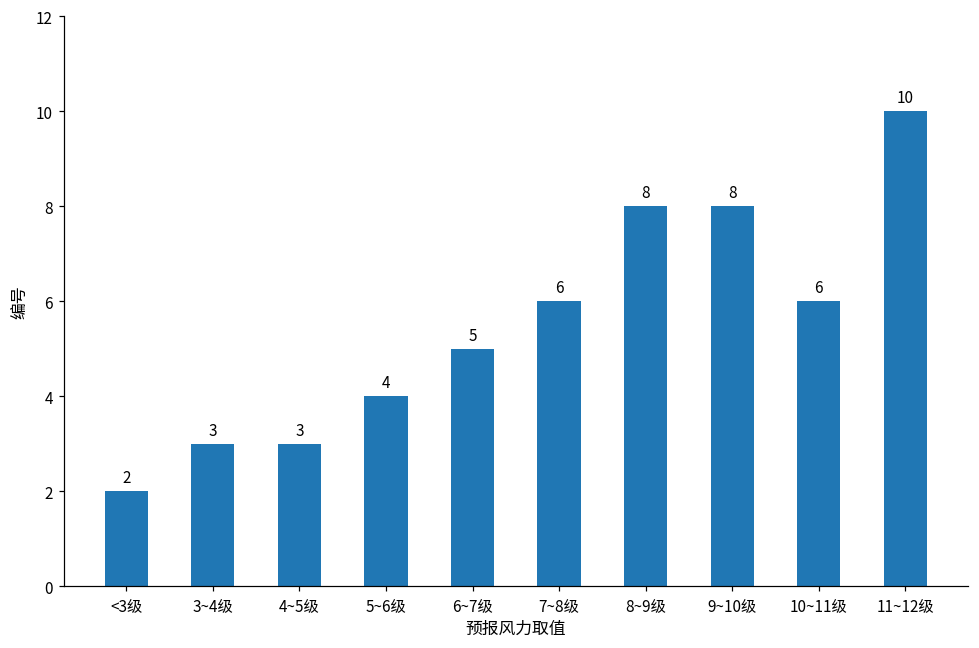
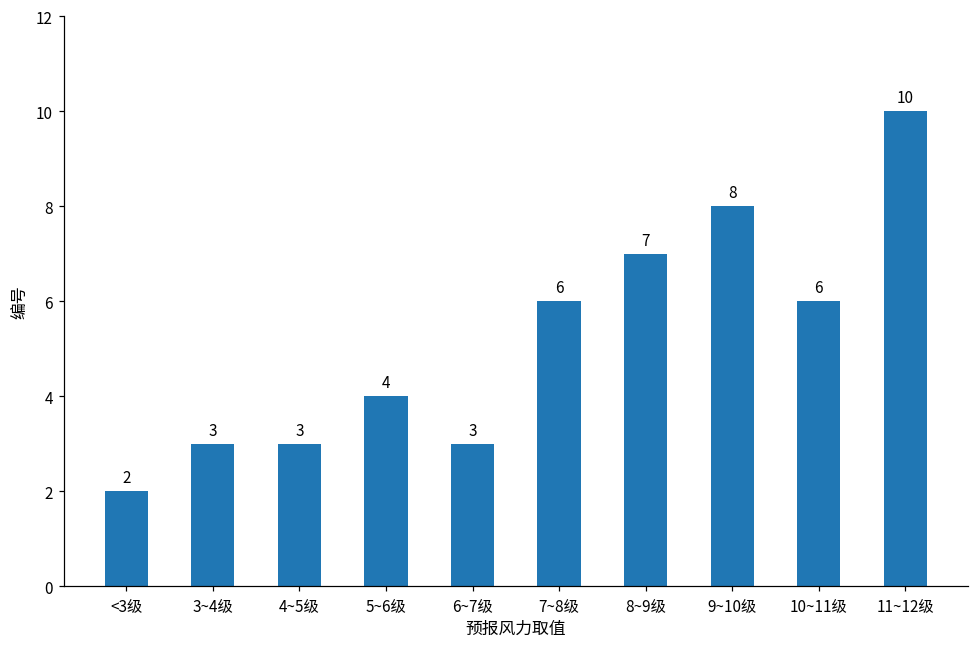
  {
    "<3级": 2,
    "3~4级": 3,
    "4~5级": 3,
    "5~6级": 4,
-   "6~7级": 5,
+   "6~7级": 3,
    "7~8级": 6,
-   "8~9级": 8,
+   "8~9级": 7,
    "9~10级": 8,
    "10~11级": 6,
    "11~12级": 10
  }
